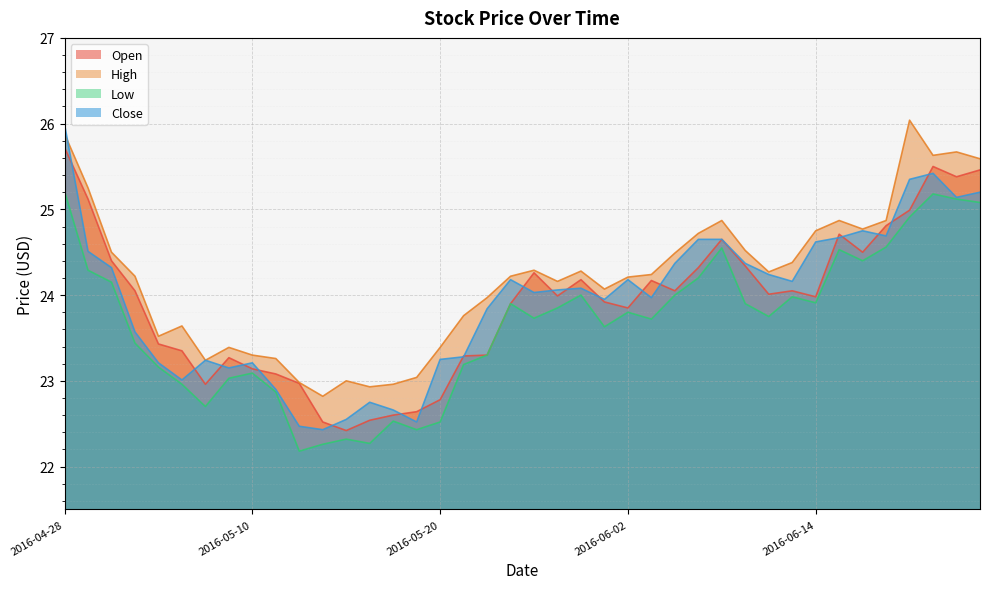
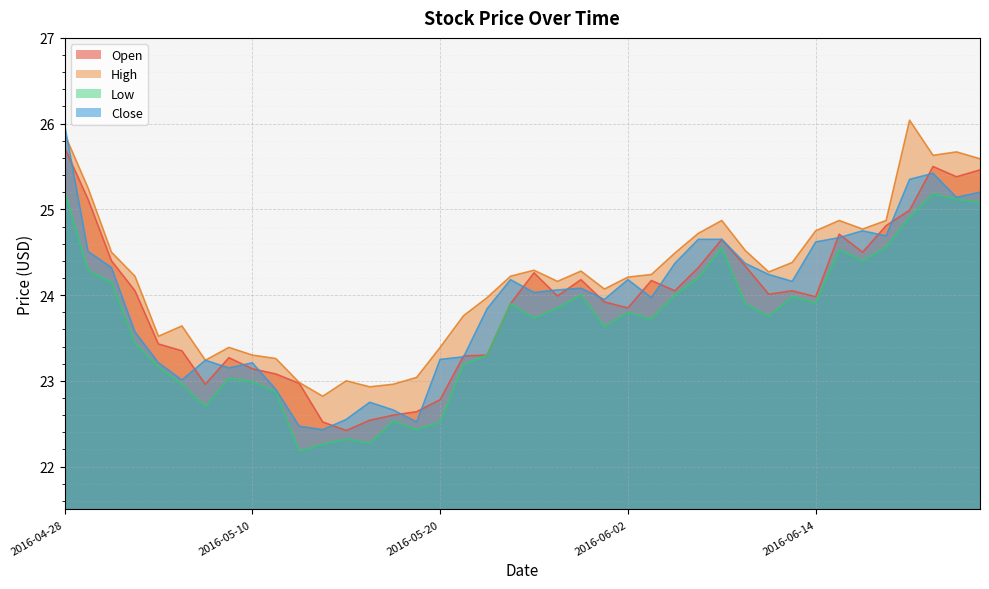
  {
    "Low": {
      "2016-04-28": 25.2,
-     "2016-05-10": 23.1,
+     "2016-05-10": 23.0,
      "2016-05-20": 22.5,
      "2016-06-02": 23.8,
      "2016-06-14": 23.9
    },
    "Close": {
      "2016-04-28": 26.0,
      "2016-05-10": 23.2,
      "2016-05-20": 23.3,
      "2016-06-02": 24.2,
      "2016-06-14": 24.6
    }
  }
